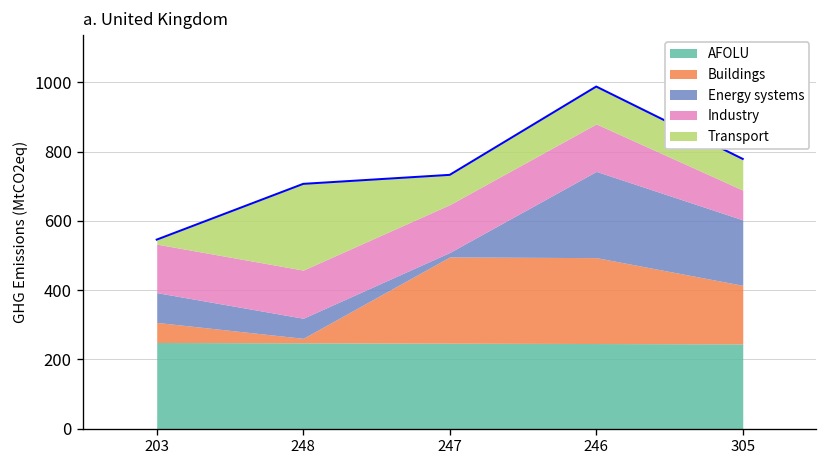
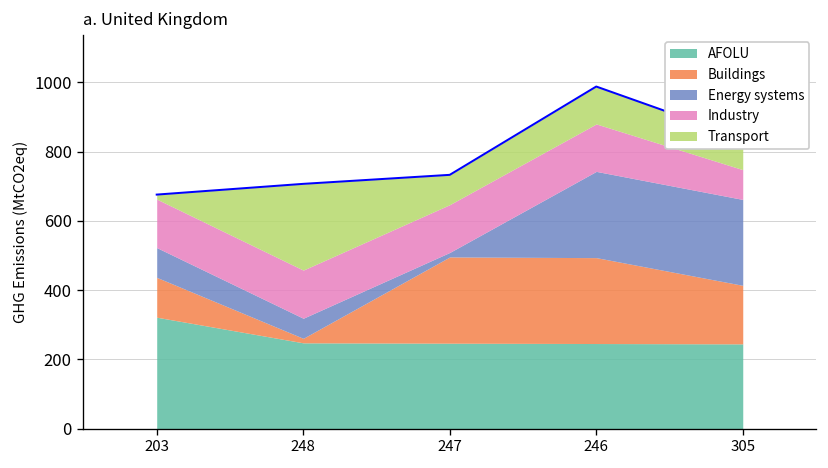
  {
    "AFOLU": {
-     "203": 250,
+     "203": 320,
      "248": 250,
      "247": 250,
      "246": 250,
      "305": 250
    },
    "Buildings": {
-     "203": 60,
+     "203": 120,
      "248": 10,
      "247": 250,
      "246": 250,
      "305": 170
    },
    "Energy systems": {
      "203": 90,
      "248": 60,
      "247": 10,
      "246": 250,
-     "305": 190
+     "305": 250
    },
    "Industry": {
      "203": 140,
      "248": 140,
      "247": 140,
      "246": 140,
      "305": 90
    },
    "Transport": {
      "203": 10,
      "248": 250,
      "247": 90,
      "246": 110
    }
  }
